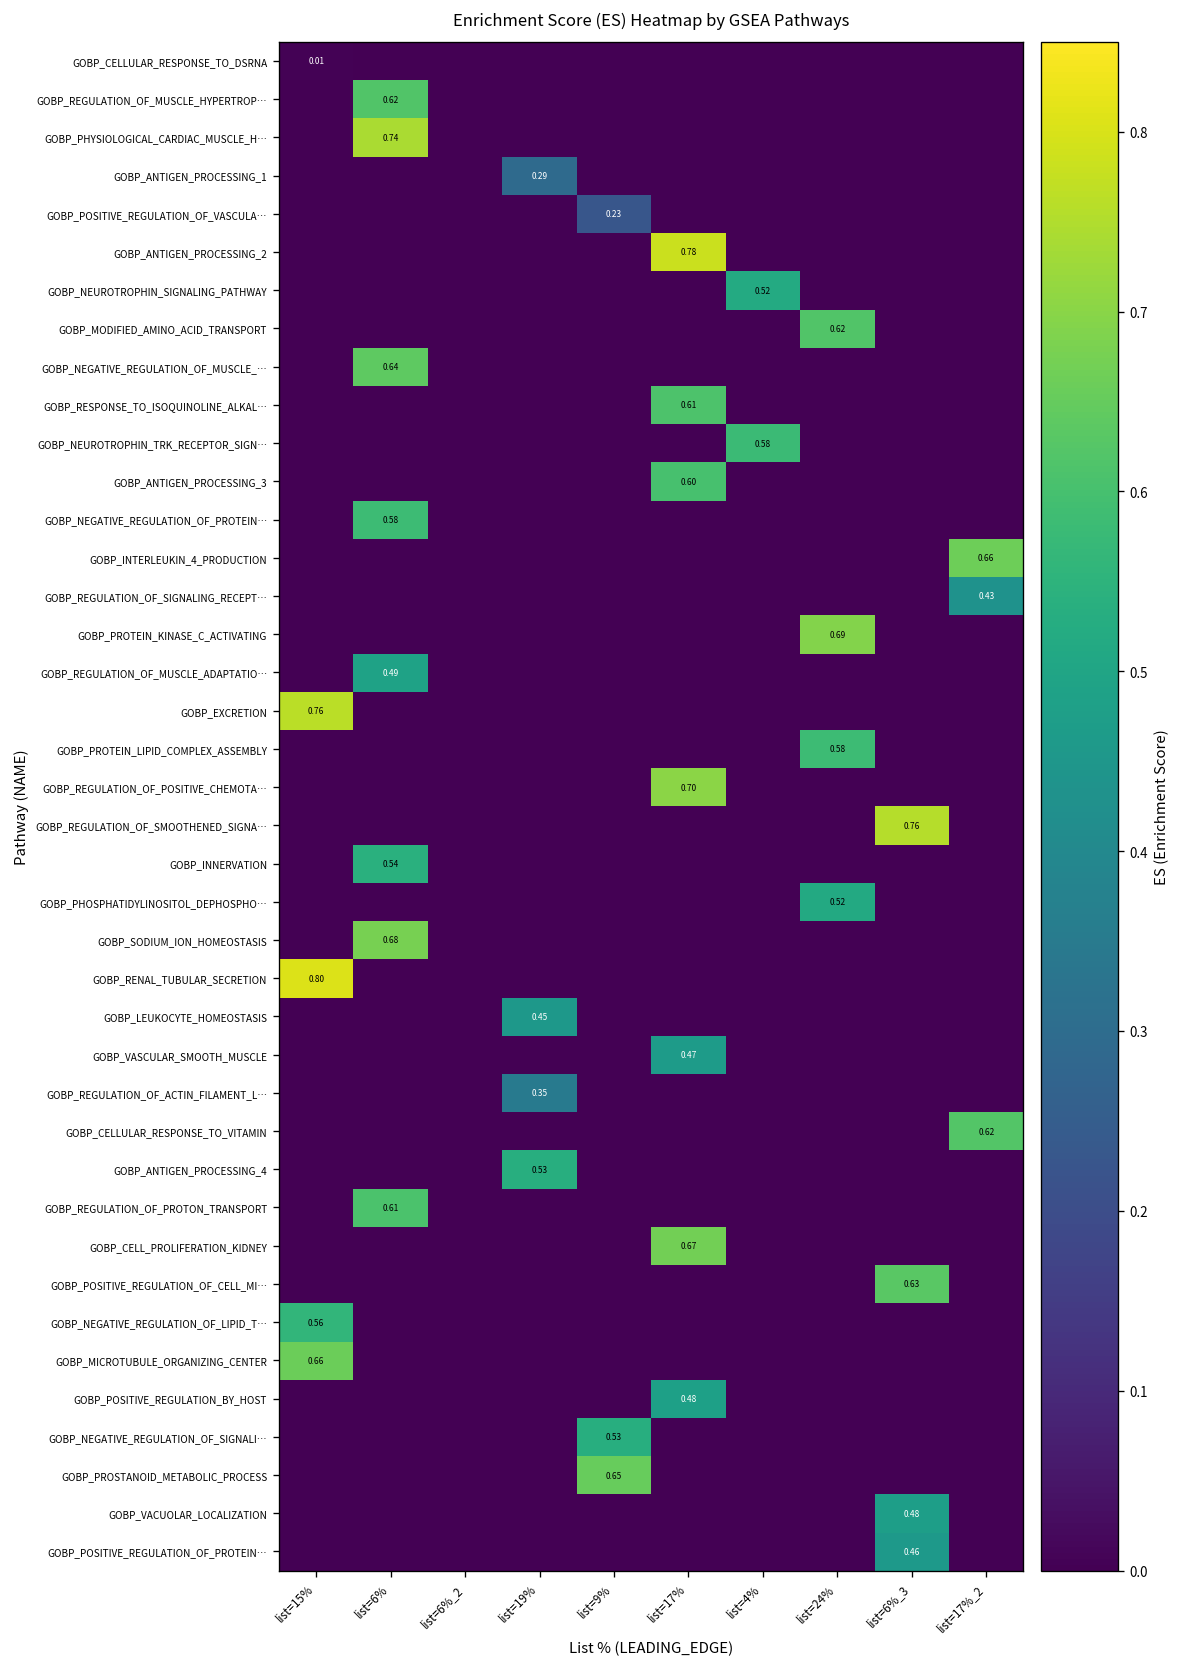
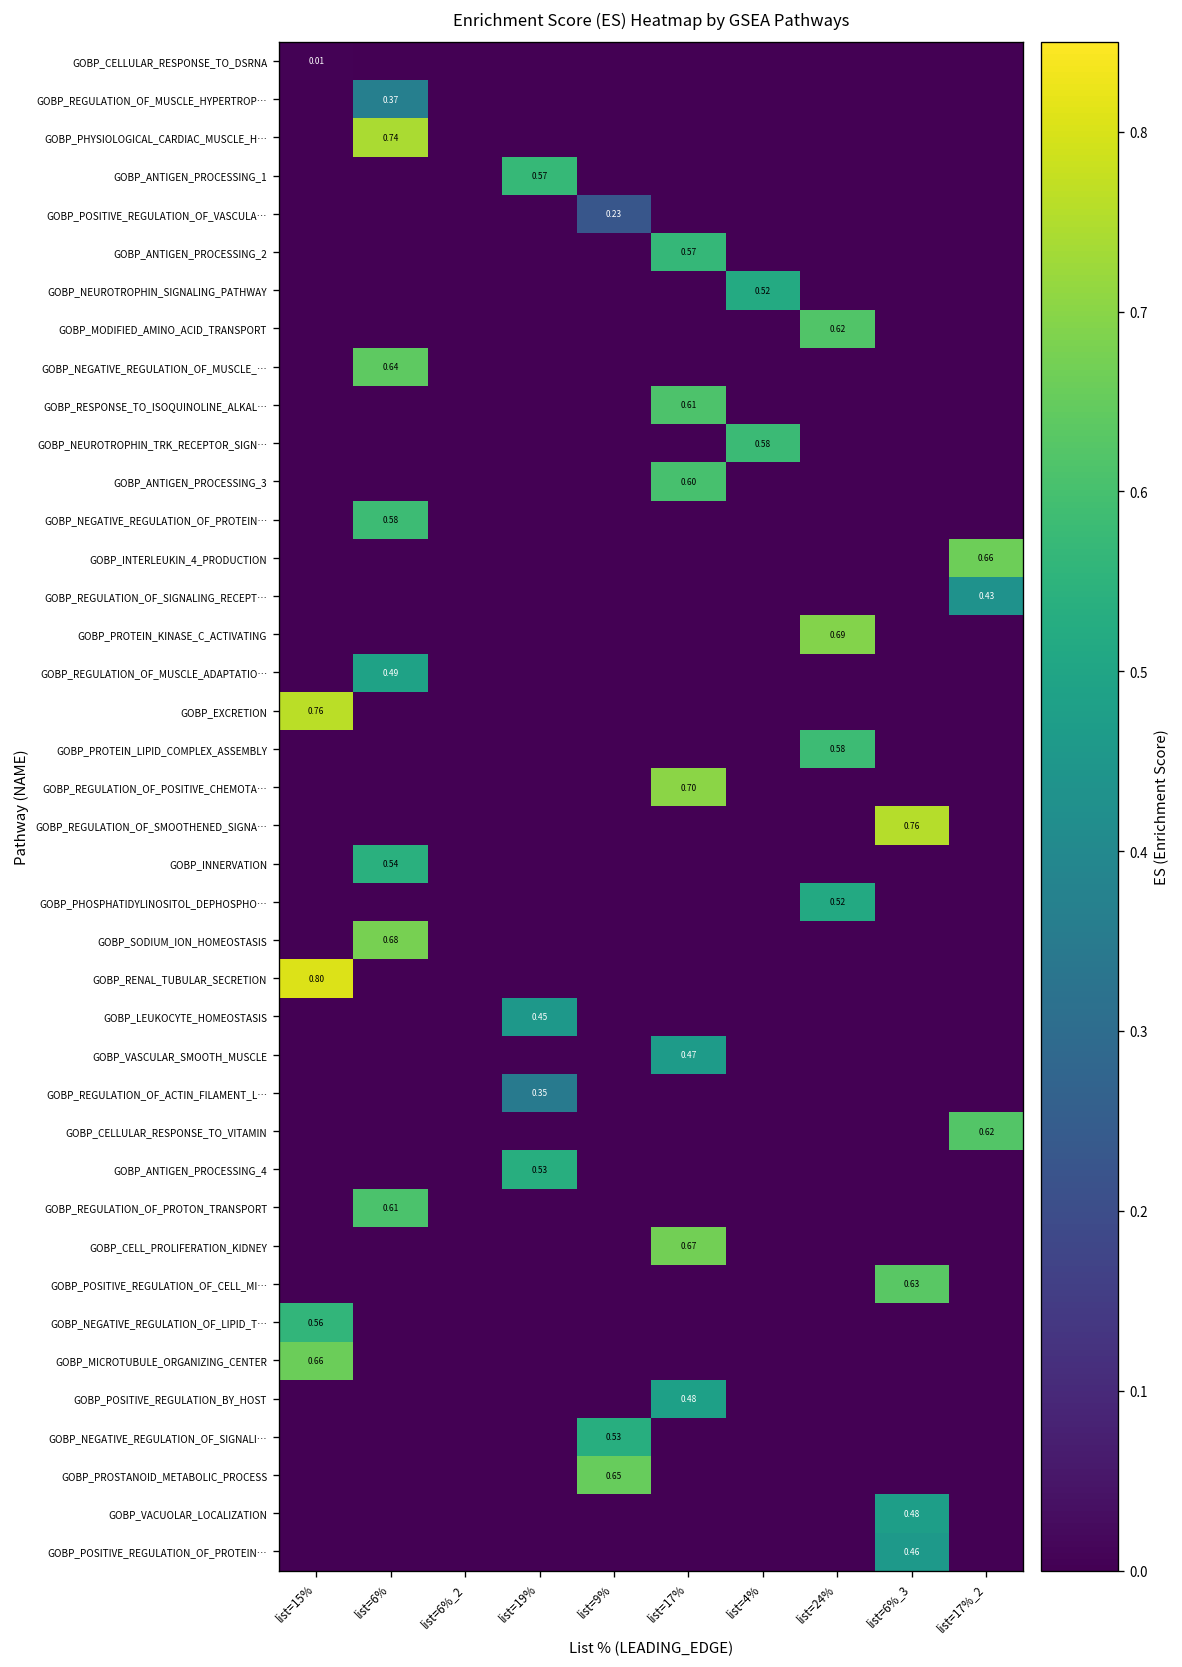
  {
    "GOBP_CELLULAR_RESPONSE_TO_DSRNA": {
      "list=15%": 0.01
    },
    "GOBP_REGULATION_OF_MUSCLE_HYPERTROP…": {
-     "list=6%": 0.62
+     "list=6%": 0.37
    },
    "GOBP_PHYSIOLOGICAL_CARDIAC_MUSCLE_H…": {
      "list=6%": 0.74
    },
    "GOBP_ANTIGEN_PROCESSING_1": {
-     "list=19%": 0.29
+     "list=19%": 0.57
    },
    "GOBP_POSITIVE_REGULATION_OF_VASCULA…": {
      "list=9%": 0.23
    },
    "GOBP_ANTIGEN_PROCESSING_2": {
-     "list=17%": 0.78
+     "list=17%": 0.57
    },
    "GOBP_NEUROTROPHIN_SIGNALING_PATHWAY": {
      "list=4%": 0.52
    },
    "GOBP_MODIFIED_AMINO_ACID_TRANSPORT": {
      "list=24%": 0.62
    },
    "GOBP_NEGATIVE_REGULATION_OF_MUSCLE_…": {
      "list=6%": 0.64
    },
    "GOBP_RESPONSE_TO_ISOQUINOLINE_ALKAL…": {
      "list=17%": 0.61
    },
    "GOBP_NEUROTROPHIN_TRK_RECEPTOR_SIGN…": {
      "list=4%": 0.58
    },
    "GOBP_ANTIGEN_PROCESSING_3": {
      "list=17%": 0.60
    },
    "GOBP_NEGATIVE_REGULATION_OF_PROTEIN…": {
      "list=6%": 0.58
    },
    "GOBP_INTERLEUKIN_4_PRODUCTION": {
      "list=17%_2": 0.66
    },
    "GOBP_REGULATION_OF_SIGNALING_RECEPT…": {
      "list=17%_2": 0.43
    },
    "GOBP_PROTEIN_KINASE_C_ACTIVATING": {
      "list=24%": 0.69
    },
    "GOBP_REGULATION_OF_MUSCLE_ADAPTATIO…": {
      "list=6%": 0.49
    },
    "GOBP_EXCRETION": {
      "list=15%": 0.76
    },
    "GOBP_PROTEIN_LIPID_COMPLEX_ASSEMBLY": {
      "list=24%": 0.58
    },
    "GOBP_REGULATION_OF_POSITIVE_CHEMOTA…": {
      "list=17%": 0.70
    },
    "GOBP_REGULATION_OF_SMOOTHENED_SIGNA…": {
      "list=6%_3": 0.76
    },
    "GOBP_INNERVATION": {
      "list=6%": 0.54
    },
    "GOBP_PHOSPHATIDYLINOSITOL_DEPHOSPHO…": {
      "list=24%": 0.52
    },
    "GOBP_SODIUM_ION_HOMEOSTASIS": {
      "list=6%": 0.68
    },
    "GOBP_RENAL_TUBULAR_SECRETION": {
      "list=15%": 0.80
    },
    "GOBP_LEUKOCYTE_HOMEOSTASIS": {
      "list=19%": 0.45
    },
    "GOBP_VASCULAR_SMOOTH_MUSCLE": {
      "list=17%": 0.47
    },
    "GOBP_REGULATION_OF_ACTIN_FILAMENT_L…": {
      "list=19%": 0.35
    },
    "GOBP_CELLULAR_RESPONSE_TO_VITAMIN": {
      "list=17%_2": 0.62
    },
    "GOBP_ANTIGEN_PROCESSING_4": {
      "list=19%": 0.53
    },
    "GOBP_REGULATION_OF_PROTON_TRANSPORT": {
      "list=6%": 0.61
    },
    "GOBP_CELL_PROLIFERATION_KIDNEY": {
      "list=17%": 0.67
    },
    "GOBP_POSITIVE_REGULATION_OF_CELL_MI…": {
      "list=6%_3": 0.63
    },
    "GOBP_NEGATIVE_REGULATION_OF_LIPID_T…": {
      "list=15%": 0.56
    },
    "GOBP_MICROTUBULE_ORGANIZING_CENTER": {
      "list=15%": 0.66
    },
    "GOBP_POSITIVE_REGULATION_BY_HOST": {
      "list=17%": 0.48
    },
    "GOBP_NEGATIVE_REGULATION_OF_SIGNALI…": {
      "list=9%": 0.53
    },
    "GOBP_PROSTANOID_METABOLIC_PROCESS": {
      "list=9%": 0.65
    },
    "GOBP_VACUOLAR_LOCALIZATION": {
      "list=6%_3": 0.48
    },
    "GOBP_POSITIVE_REGULATION_OF_PROTEIN…": {
      "list=6%_3": 0.46
    }
  }
